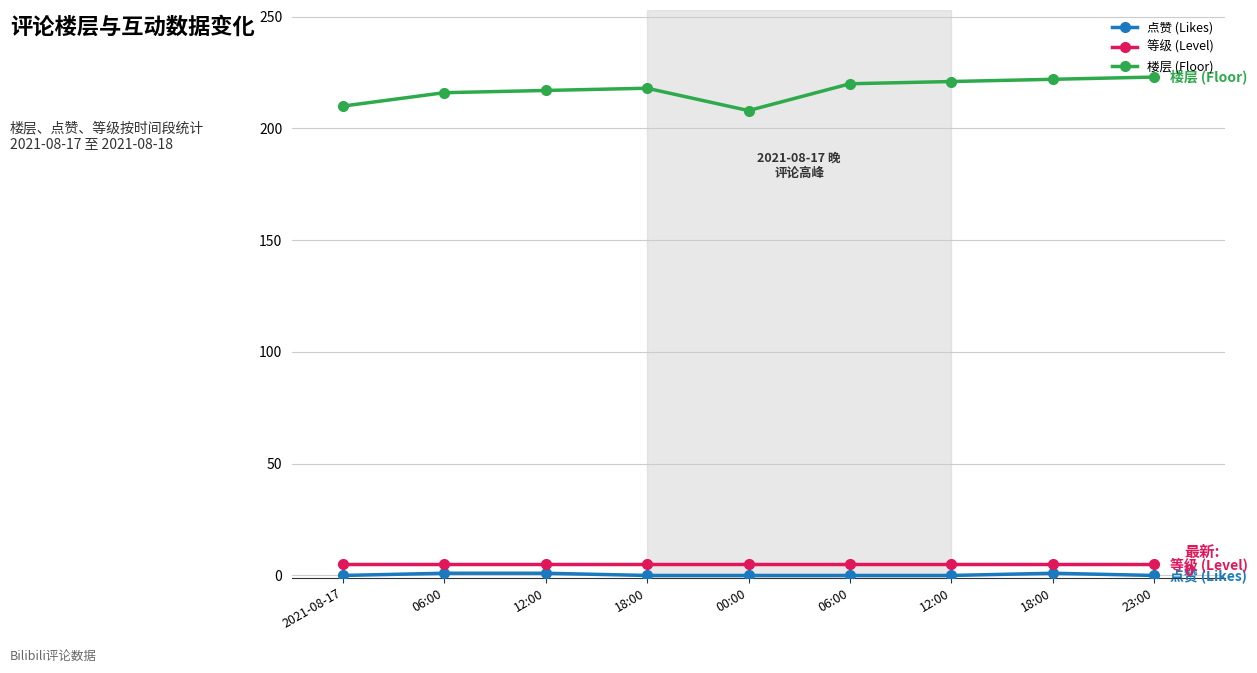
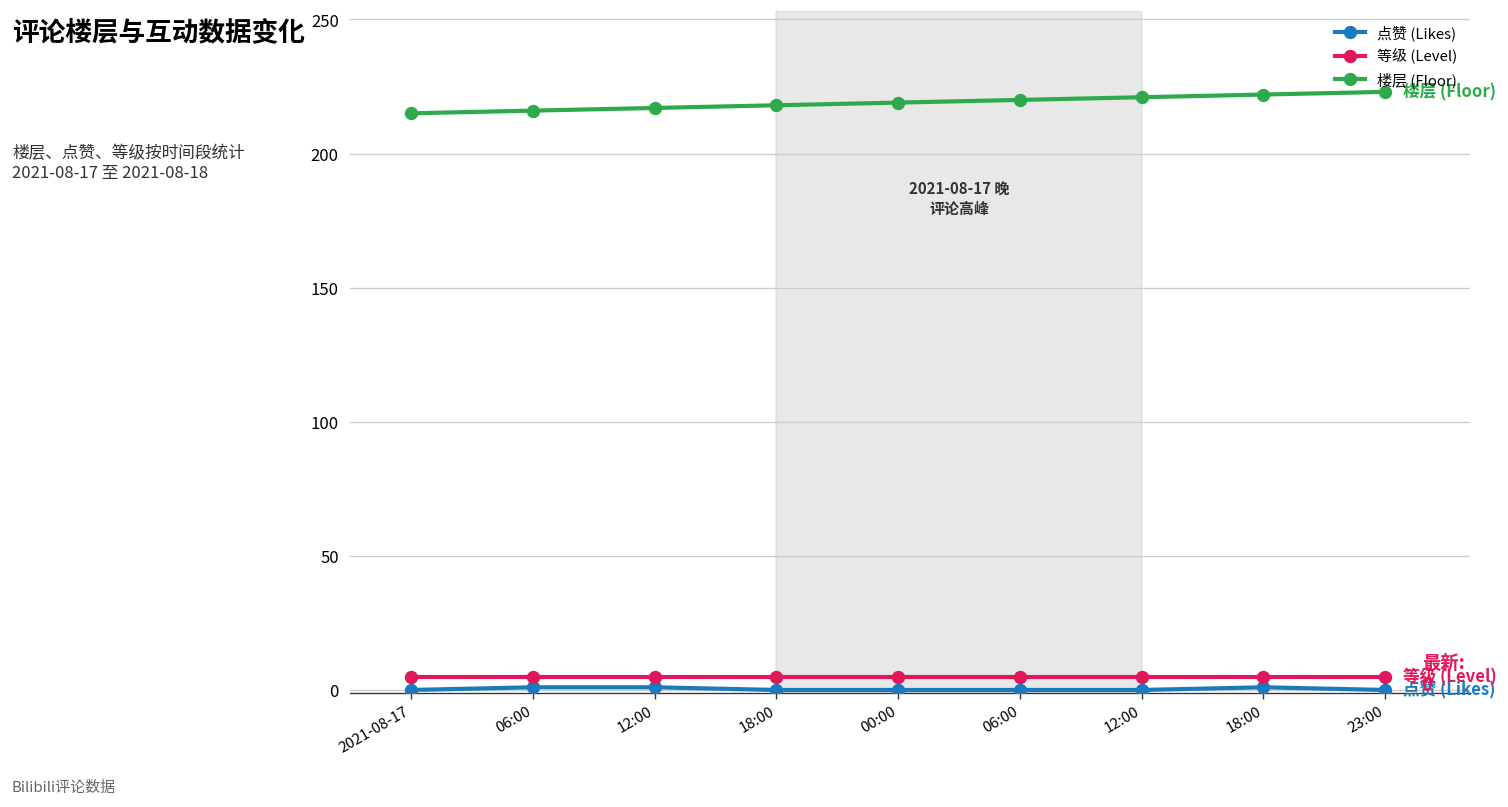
  {
    "点赞 (Likes)": {
      "2021-08-17": 0,
      "00:00": 0,
      "23:00": 0
    },
    "等级 (Level)": {
      "2021-08-17": 5,
      "00:00": 5,
      "23:00": 5
    },
    "楼层 (Floor)": {
-     "2021-08-17": 210,
-     "00:00": 208,
+     "2021-08-17": 215,
+     "00:00": 219,
      "23:00": 223
    }
  }
